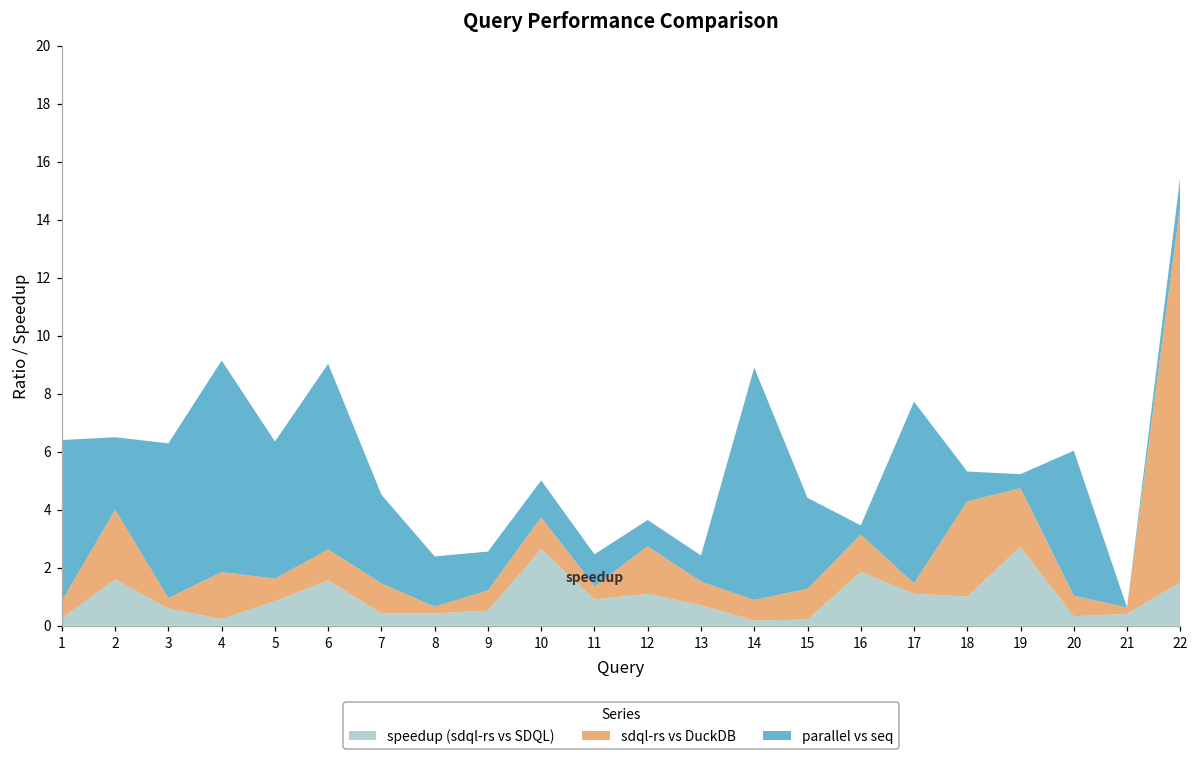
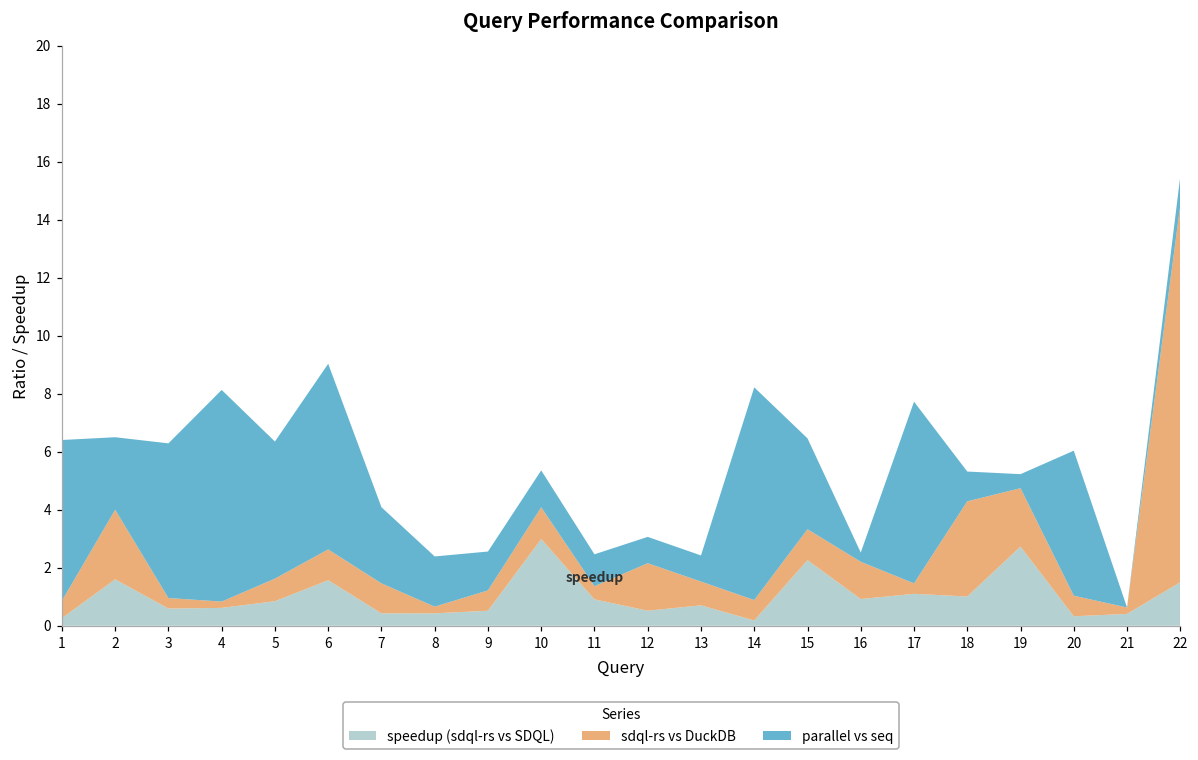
  {
    "speedup (sdql-rs vs SDQL)": {
      "1": 0.3,
      "2": 1.6,
      "3": 0.6,
-     "4": 0.2,
+     "4": 0.6,
      "5": 0.8,
      "6": 1.6,
      "7": 0.4,
      "8": 0.4,
      "9": 0.5,
-     "10": 2.6,
+     "10": 3.0,
      "11": 0.9,
-     "12": 1.1,
+     "12": 0.5,
      "13": 0.7,
      "14": 0.2,
-     "15": 0.2,
-     "16": 1.9,
+     "15": 2.3,
+     "16": 0.9,
      "17": 1.1,
      "18": 1.0,
      "19": 2.7,
      "20": 0.3,
      "21": 0.4,
      "22": 1.5
    },
    "sdql-rs vs DuckDB": {
      "1": 0.6,
      "2": 2.4,
      "3": 0.4,
-     "4": 1.6,
+     "4": 0.2,
      "5": 0.8,
      "6": 1.1,
      "7": 1.0,
      "8": 0.2,
      "9": 0.7,
      "10": 1.1,
      "11": 0.5,
      "12": 1.6,
      "13": 0.8,
      "14": 0.7,
      "15": 1.1,
      "16": 1.3,
      "17": 0.4,
      "18": 3.3,
      "19": 2.0,
      "20": 0.7,
      "22": 13.0
    },
    "parallel vs seq": {
      "1": 5.5,
      "2": 2.5,
      "3": 5.3,
      "4": 7.3,
      "5": 4.7,
      "6": 6.4,
-     "7": 3.1,
+     "7": 2.6,
      "8": 1.7,
      "9": 1.3,
      "10": 1.3,
      "11": 1.1,
      "12": 0.9,
      "13": 0.9,
-     "14": 8.0,
+     "14": 7.3,
      "15": 3.1,
      "16": 0.3,
      "17": 6.3,
      "18": 1.0,
      "19": 0.5,
      "20": 5.0,
      "22": 1.0
    }
  }
